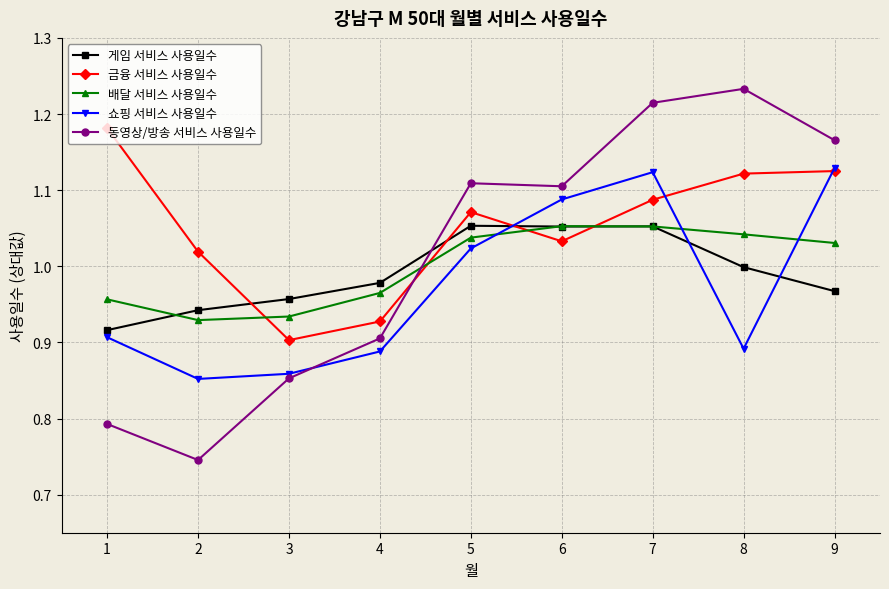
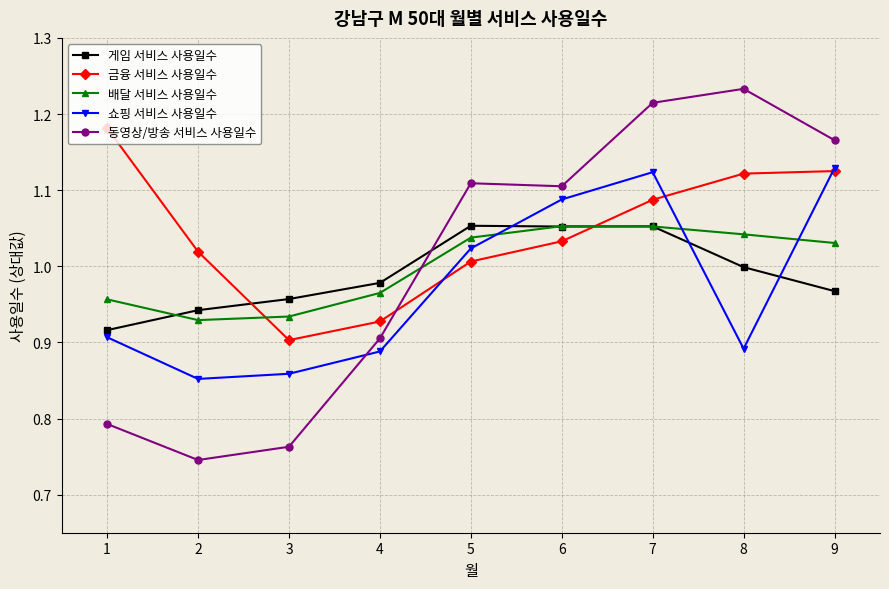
  {
    "게임 서비스 사용일수": {
      "1": 0.92,
      "2": 0.94,
      "3": 0.96,
      "4": 0.98,
      "5": 1.05,
      "8": 1.00,
      "9": 0.97
    },
    "금융 서비스 사용일수": {
      "2": 1.02,
      "3": 0.90,
      "4": 0.93,
-     "5": 1.07,
+     "5": 1.01,
      "6": 1.03,
      "7": 1.09,
      "8": 1.12,
      "9": 1.13
    },
    "배달 서비스 사용일수": {
      "1": 0.96,
      "2": 0.93,
      "3": 0.93,
      "4": 0.96,
      "5": 1.04,
      "8": 1.04,
      "9": 1.03
    },
    "쇼핑 서비스 사용일수": {
      "1": 0.91,
      "2": 0.85,
      "3": 0.86,
      "4": 0.89,
      "5": 1.02,
      "6": 1.09,
      "7": 1.12,
      "8": 0.89,
      "9": 1.13
    },
    "동영상/방송 서비스 사용일수": {
      "1": 0.79,
      "2": 0.75,
-     "3": 0.85,
+     "3": 0.76,
      "4": 0.91,
      "5": 1.11,
      "6": 1.11,
      "7": 1.21,
      "8": 1.23,
      "9": 1.17
    }
  }
